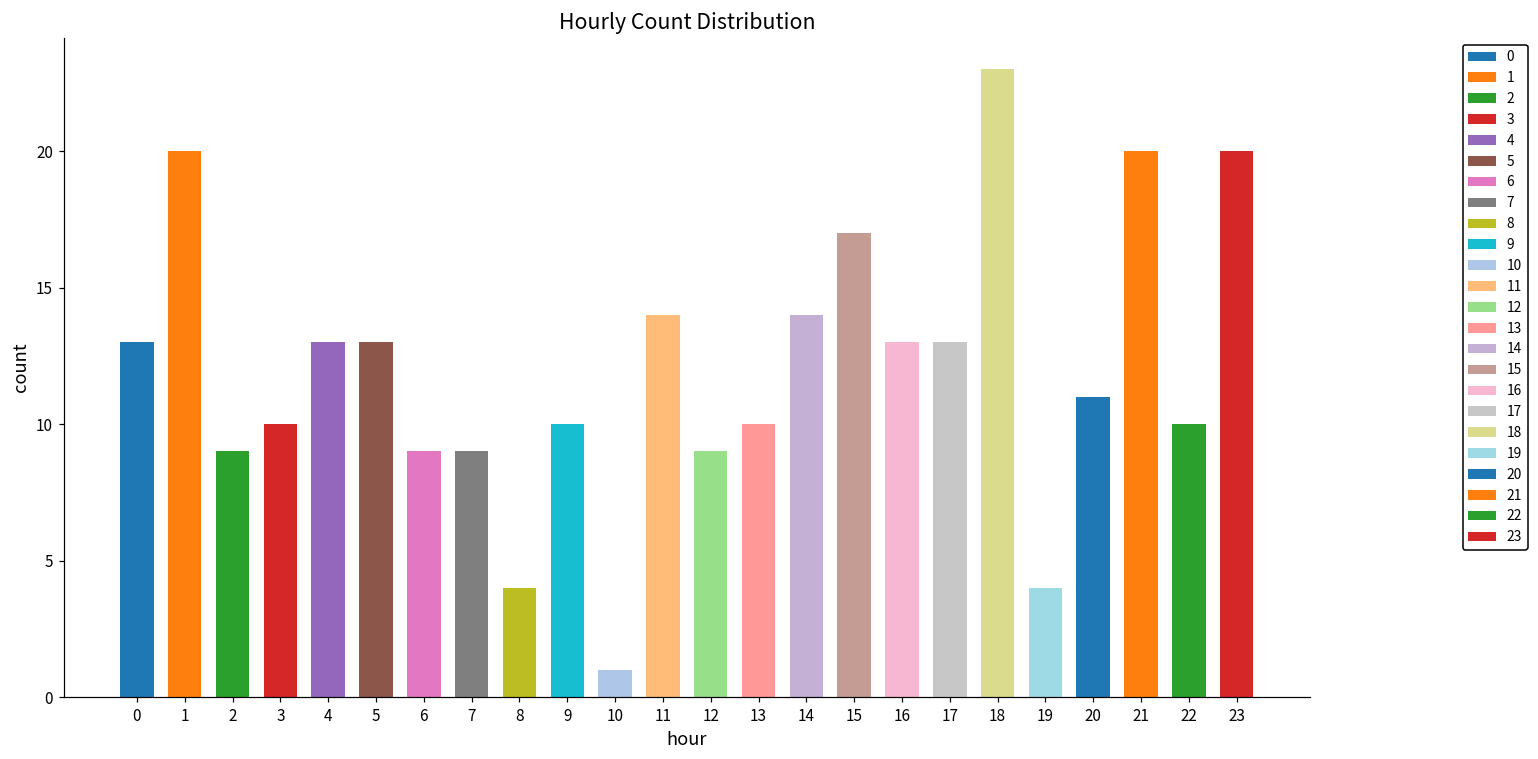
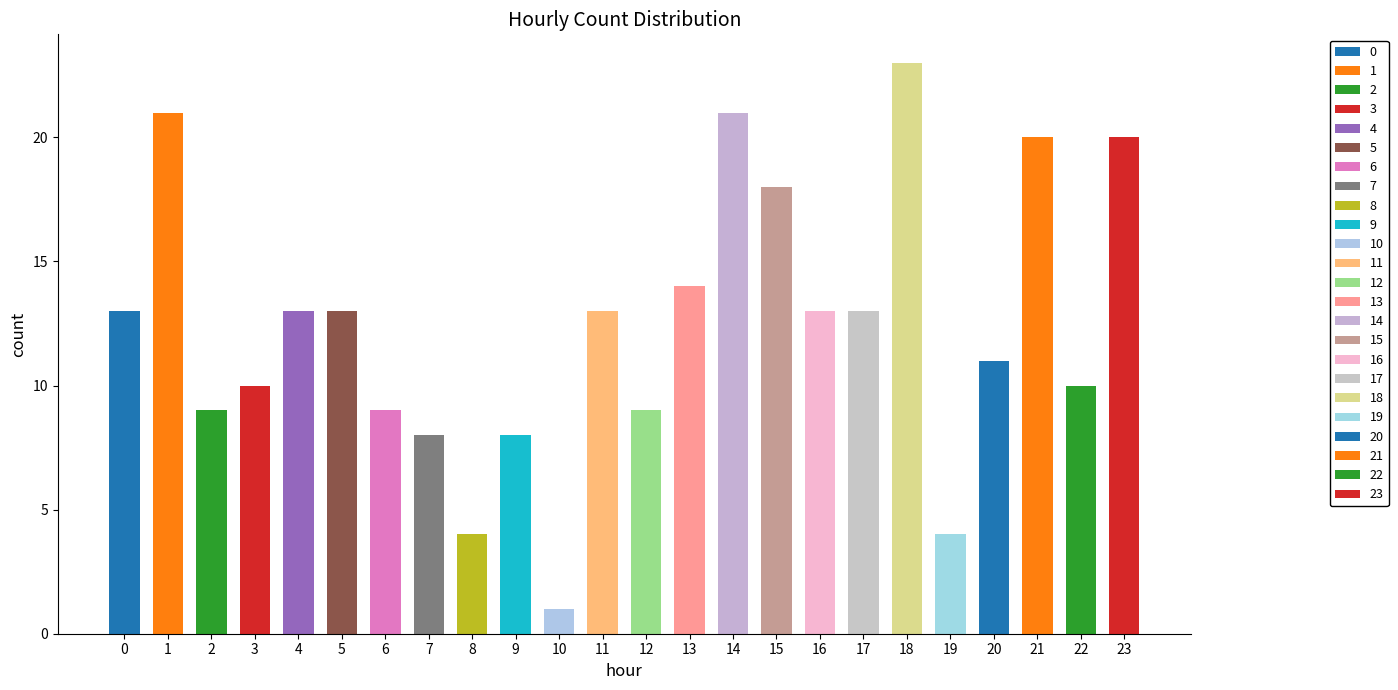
  {
    "0": 13,
-   "1": 20,
+   "1": 21,
    "2": 9,
    "3": 10,
    "4": 13,
    "5": 13,
    "6": 9,
-   "7": 9,
+   "7": 8,
    "8": 4,
-   "9": 10,
+   "9": 8,
    "10": 1,
-   "11": 14,
+   "11": 13,
    "12": 9,
-   "13": 10,
-   "14": 14,
-   "15": 17,
+   "13": 14,
+   "14": 21,
+   "15": 18,
    "16": 13,
    "17": 13,
    "18": 23,
    "19": 4,
    "20": 11,
    "21": 20,
    "22": 10,
    "23": 20
  }
